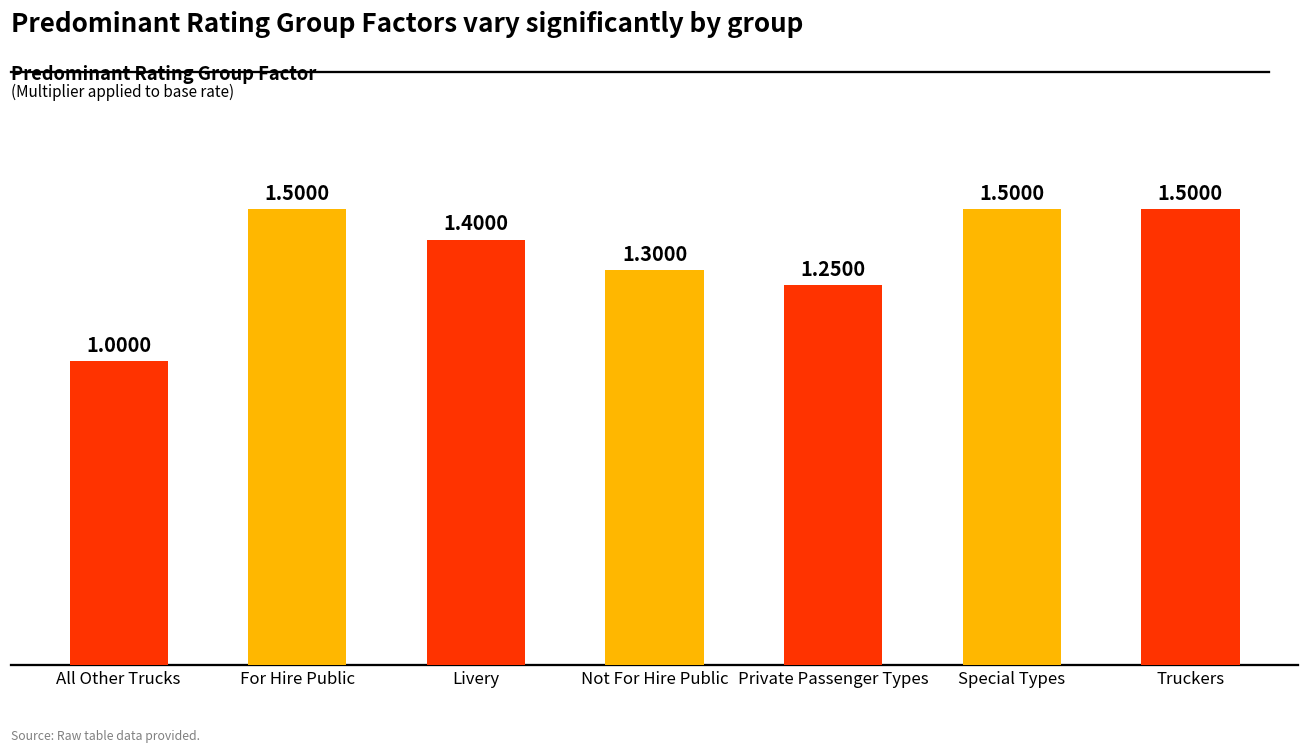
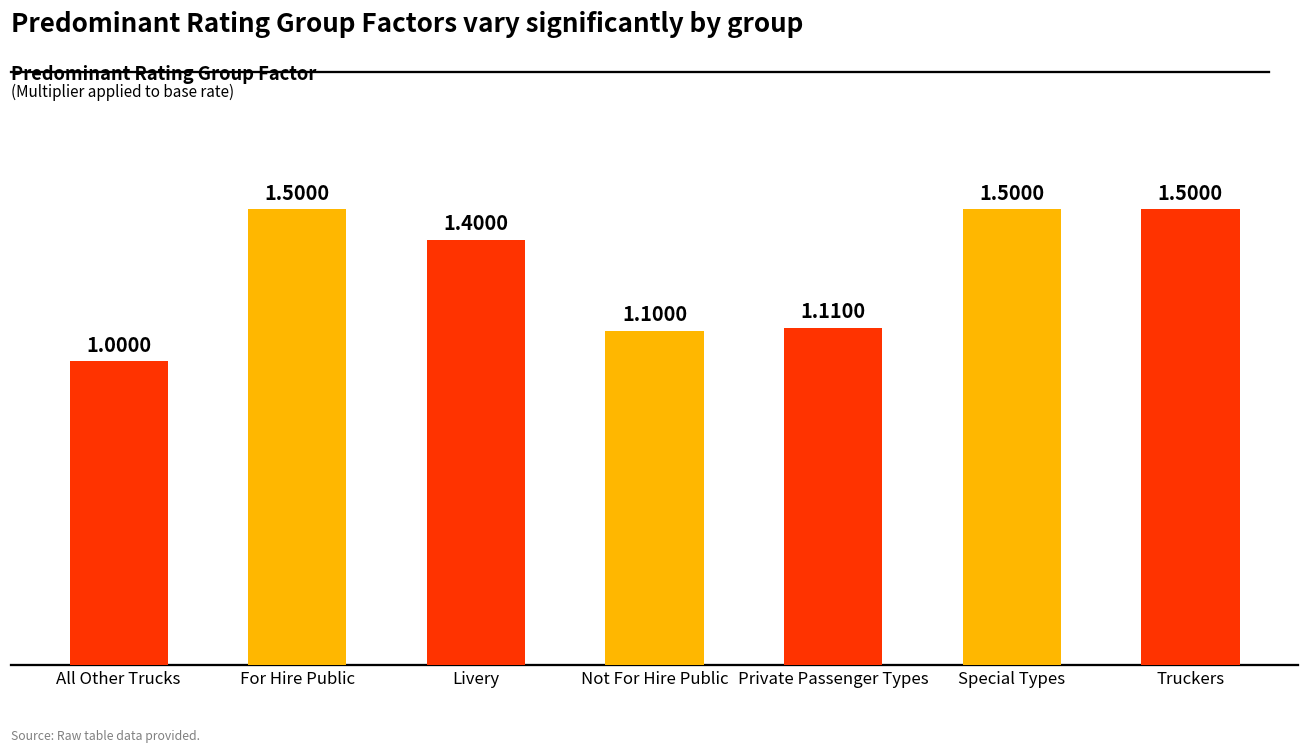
  {
    "All Other Trucks": 1.0000,
    "For Hire Public": 1.5000,
    "Livery": 1.4000,
-   "Not For Hire Public": 1.3000,
-   "Private Passenger Types": 1.2500,
+   "Not For Hire Public": 1.1000,
+   "Private Passenger Types": 1.1100,
    "Special Types": 1.5000,
    "Truckers": 1.5000
  }
